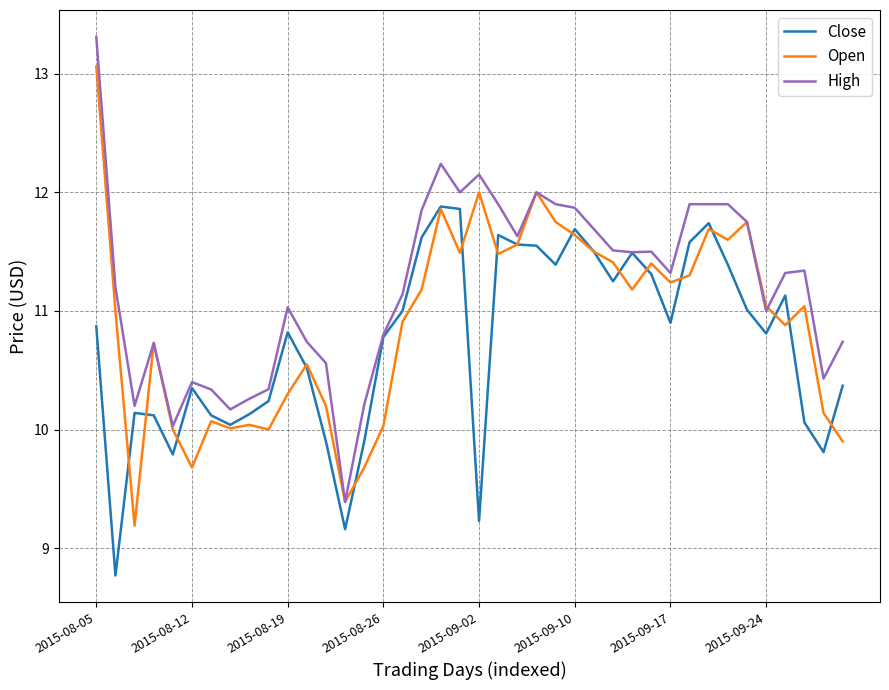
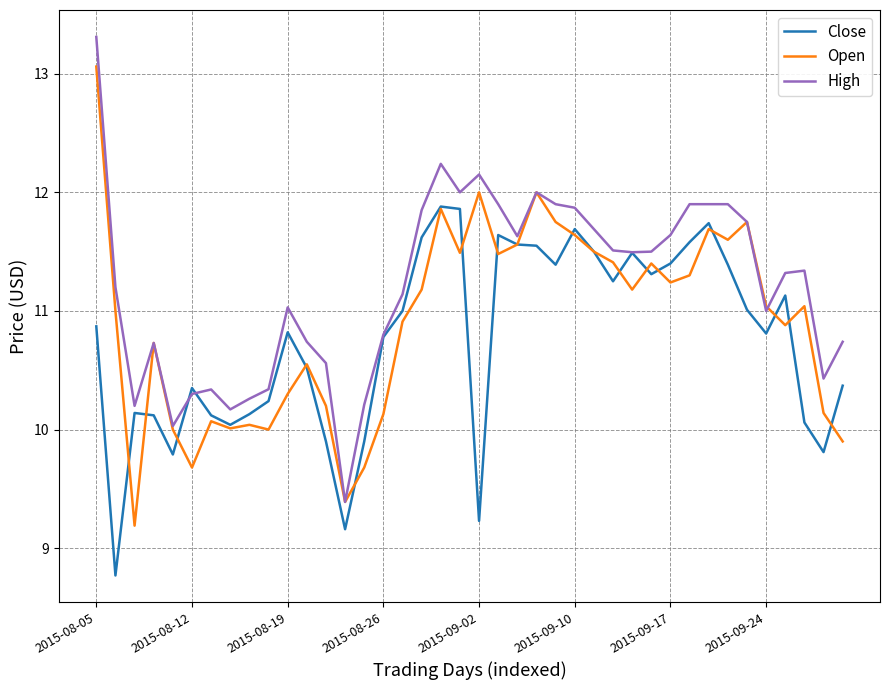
  {
    "Close": {
      "2015-08-05": 10.87,
      "2015-08-12": 10.35,
      "2015-08-19": 10.8,
      "2015-09-02": 9.23,
      "2015-09-10": 11.7,
-     "2015-09-17": 10.9,
+     "2015-09-17": 11.4,
      "2015-09-24": 10.8
    },
    "Open": {
      "2015-08-05": 13.06,
      "2015-08-12": 9.68,
      "2015-08-19": 10.30,
-     "2015-08-26": 10.03,
+     "2015-08-26": 10.13,
      "2015-09-02": 12.00,
      "2015-09-10": 11.64,
      "2015-09-17": 11.24,
      "2015-09-24": 11.04
    },
    "High": {
      "2015-08-05": 13.31,
-     "2015-08-12": 10.4,
+     "2015-08-12": 10.3,
      "2015-08-19": 11.03,
      "2015-09-02": 12.15,
      "2015-09-10": 11.87,
-     "2015-09-17": 11.32,
+     "2015-09-17": 11.64,
      "2015-09-24": 11.00
    }
  }
